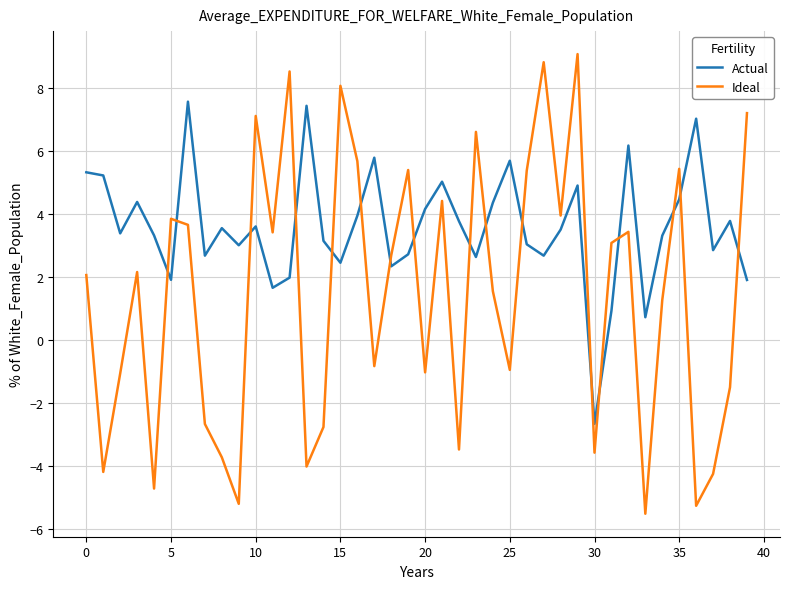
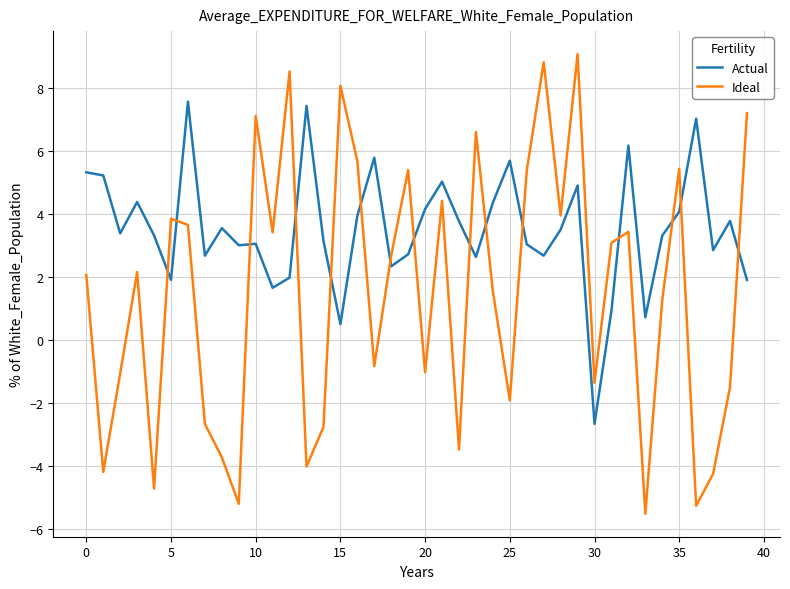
  {
    "Actual": {
      "0": 5.3,
      "5": 1.9,
-     "10": 3.6,
-     "15": 2.5,
+     "10": 3.1,
+     "15": 0.5,
      "20": 4.2,
      "25": 5.7,
      "30": -2.7,
-     "35": 4.5
+     "35": 4.1
    },
    "Ideal": {
      "0": 2.1,
      "5": 3.9,
      "10": 7.1,
      "15": 8.1,
      "20": -1.0,
-     "25": -0.9,
-     "30": -3.6,
+     "25": -1.9,
+     "30": -1.3,
      "35": 5.4
    }
  }
